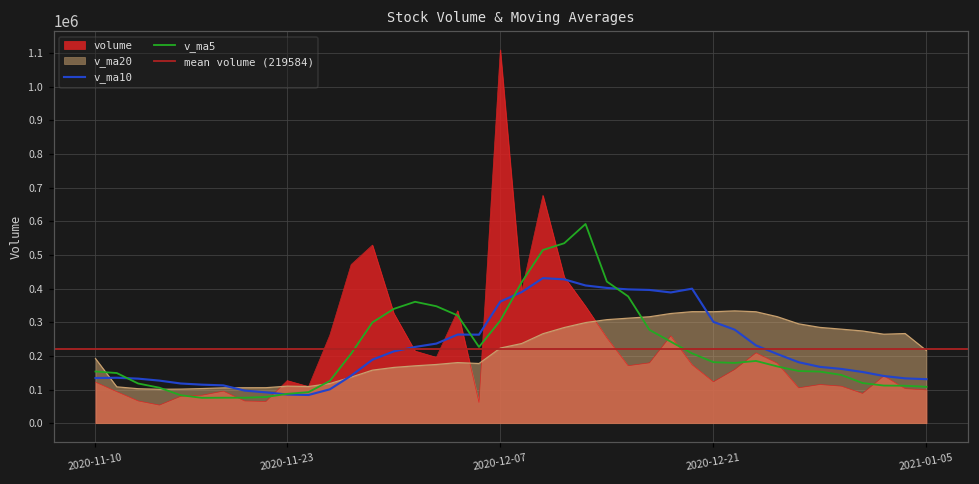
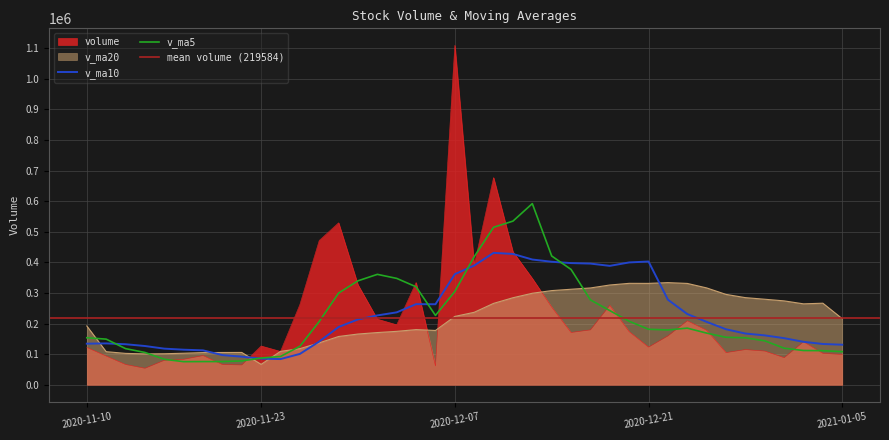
  {
    "volume": {
      "2020-11-10": 120000,
      "2020-11-23": 130000,
      "2020-12-07": 1110000,
      "2020-12-21": 120000,
      "2021-01-05": 100000
    },
    "v_ma20": {
      "2020-11-10": 190000,
-     "2020-11-23": 110000,
+     "2020-11-23": 70000,
      "2020-12-07": 220000,
      "2020-12-21": 330000,
      "2021-01-05": 220000
    },
    "v_ma10": {
      "2020-11-10": 130000,
      "2020-12-07": 360000,
-     "2020-12-21": 300000,
+     "2020-12-21": 400000,
      "2021-01-05": 130000
    },
    "v_ma5": {
      "2020-11-10": 150000,
      "2020-12-07": 300000,
      "2020-12-21": 180000,
      "2021-01-05": 110000
    }
  }
